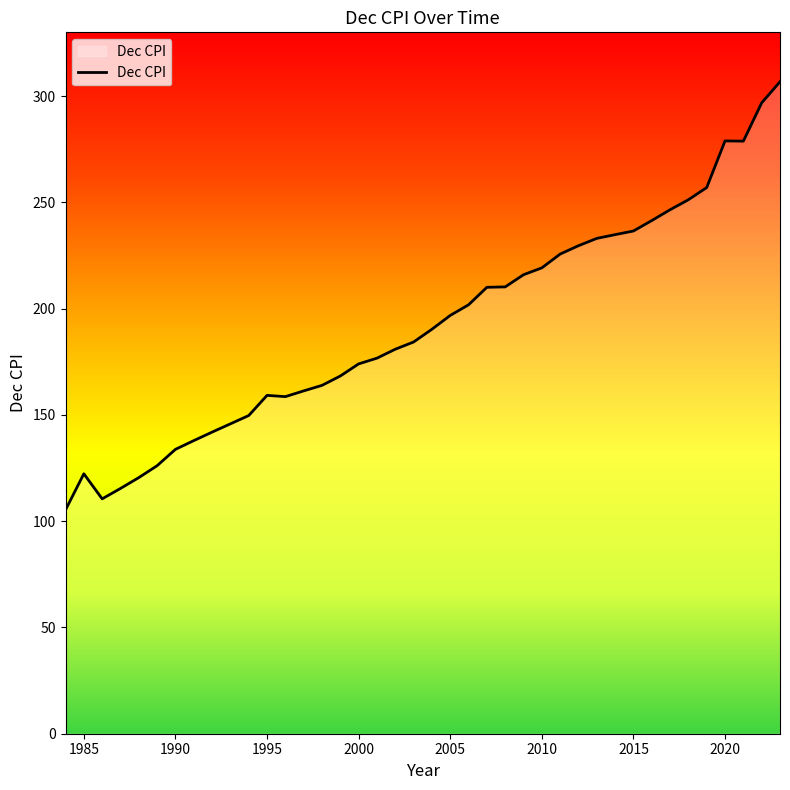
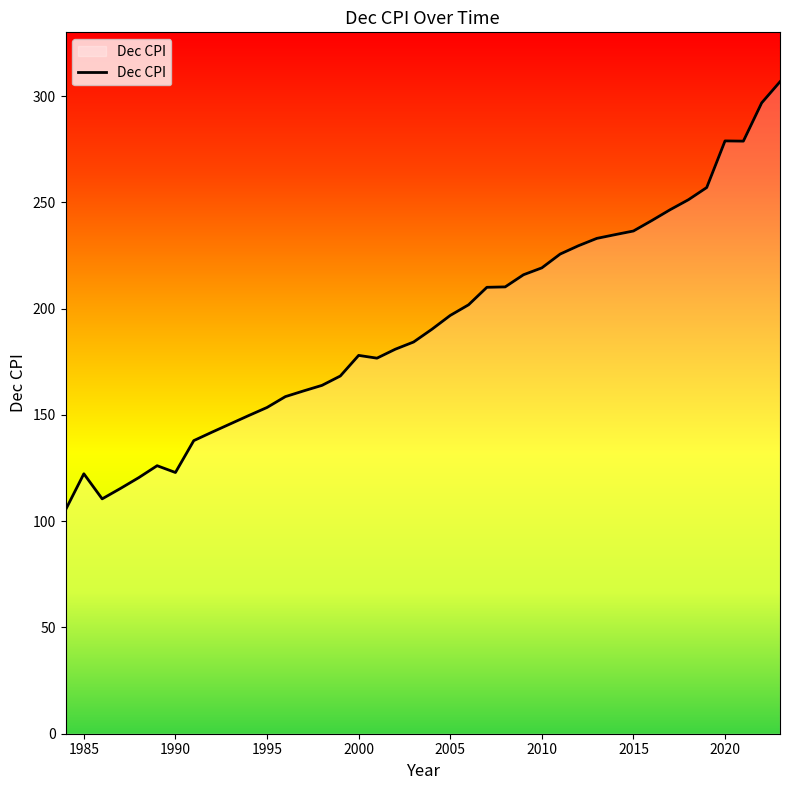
  {
    "1985": 122,
-   "1990": 134,
-   "1995": 159,
-   "2000": 174,
+   "1990": 123,
+   "1995": 154,
+   "2000": 178,
    "2005": 197,
    "2010": 219,
    "2015": 237,
    "2020": 279
  }
